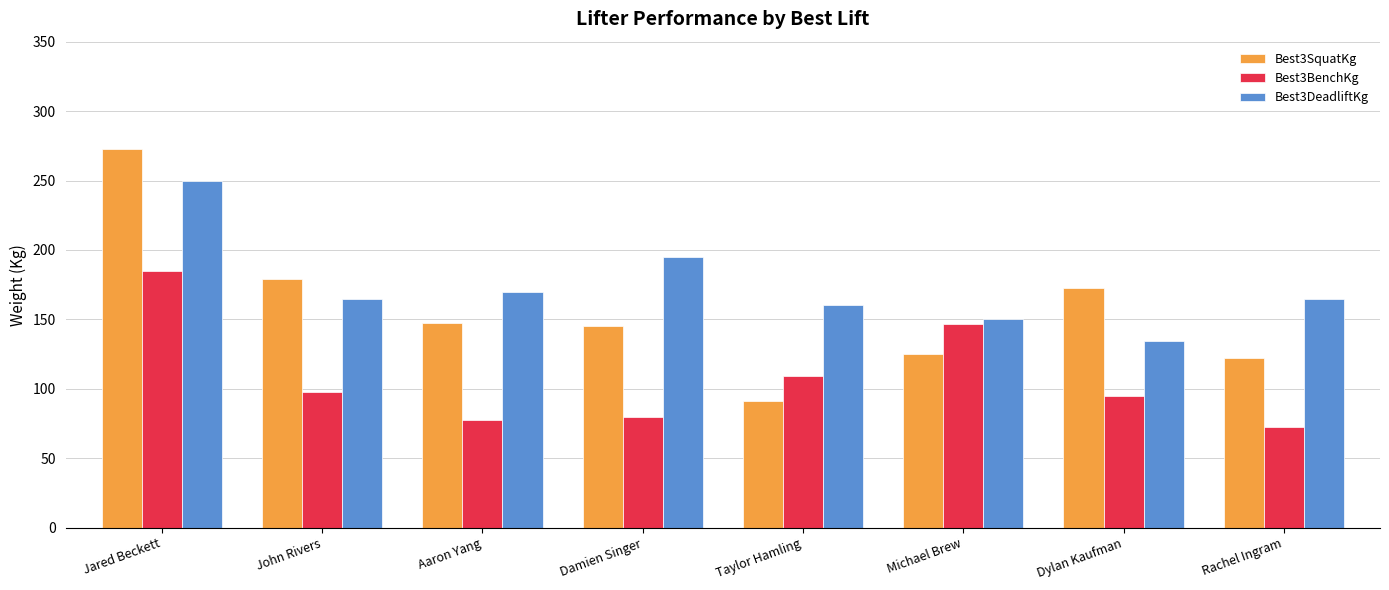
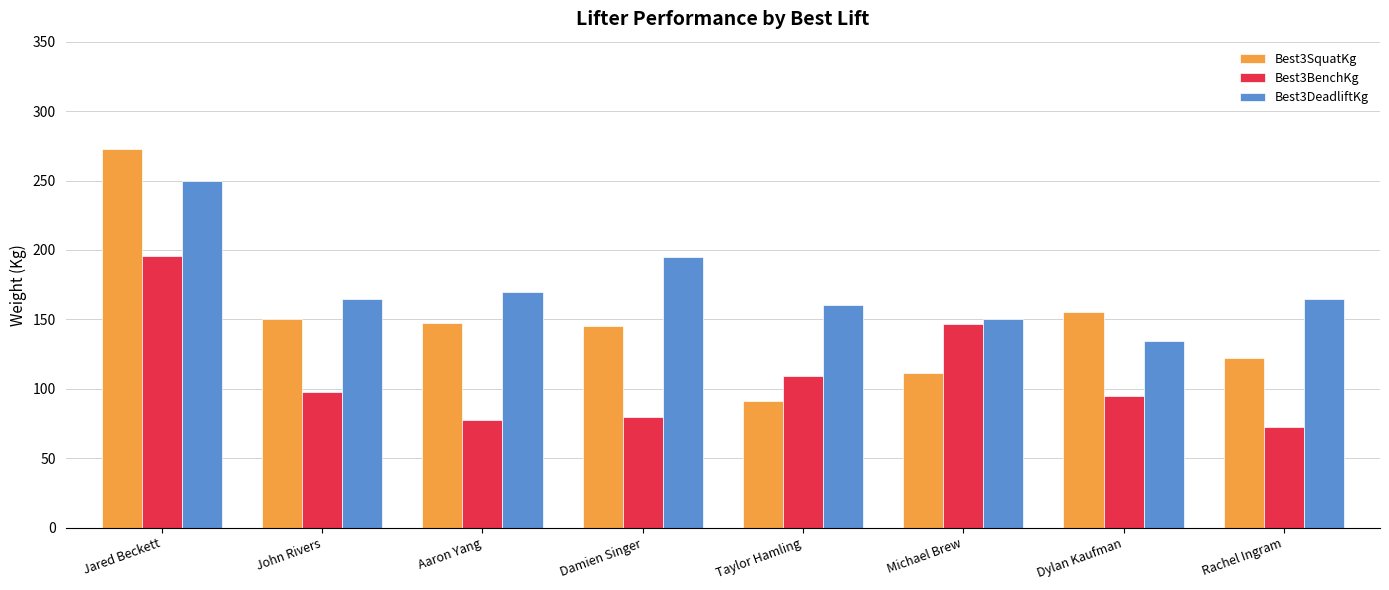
  {
    "Best3SquatKg": {
      "Jared Beckett": 273,
-     "John Rivers": 179,
+     "John Rivers": 150,
      "Aaron Yang": 148,
      "Damien Singer": 145,
      "Taylor Hamling": 91,
-     "Michael Brew": 125,
-     "Dylan Kaufman": 173,
+     "Michael Brew": 111,
+     "Dylan Kaufman": 155,
      "Rachel Ingram": 123
    },
    "Best3BenchKg": {
-     "Jared Beckett": 185,
+     "Jared Beckett": 196,
      "John Rivers": 98,
      "Aaron Yang": 78,
      "Damien Singer": 80,
      "Taylor Hamling": 110,
      "Michael Brew": 146,
      "Dylan Kaufman": 95,
      "Rachel Ingram": 73
    },
    "Best3DeadliftKg": {
      "Jared Beckett": 250,
      "John Rivers": 165,
      "Aaron Yang": 170,
      "Damien Singer": 195,
      "Taylor Hamling": 160,
      "Michael Brew": 150,
      "Dylan Kaufman": 134,
      "Rachel Ingram": 165
    }
  }
